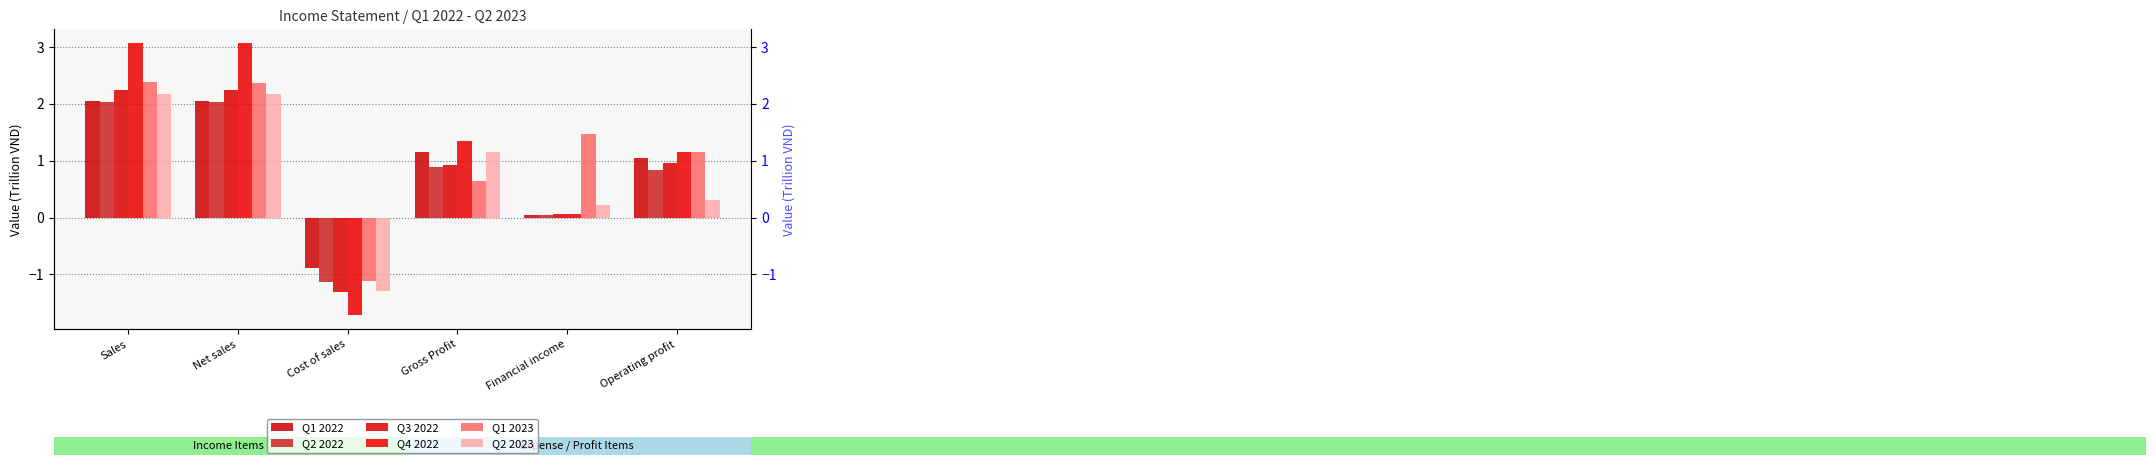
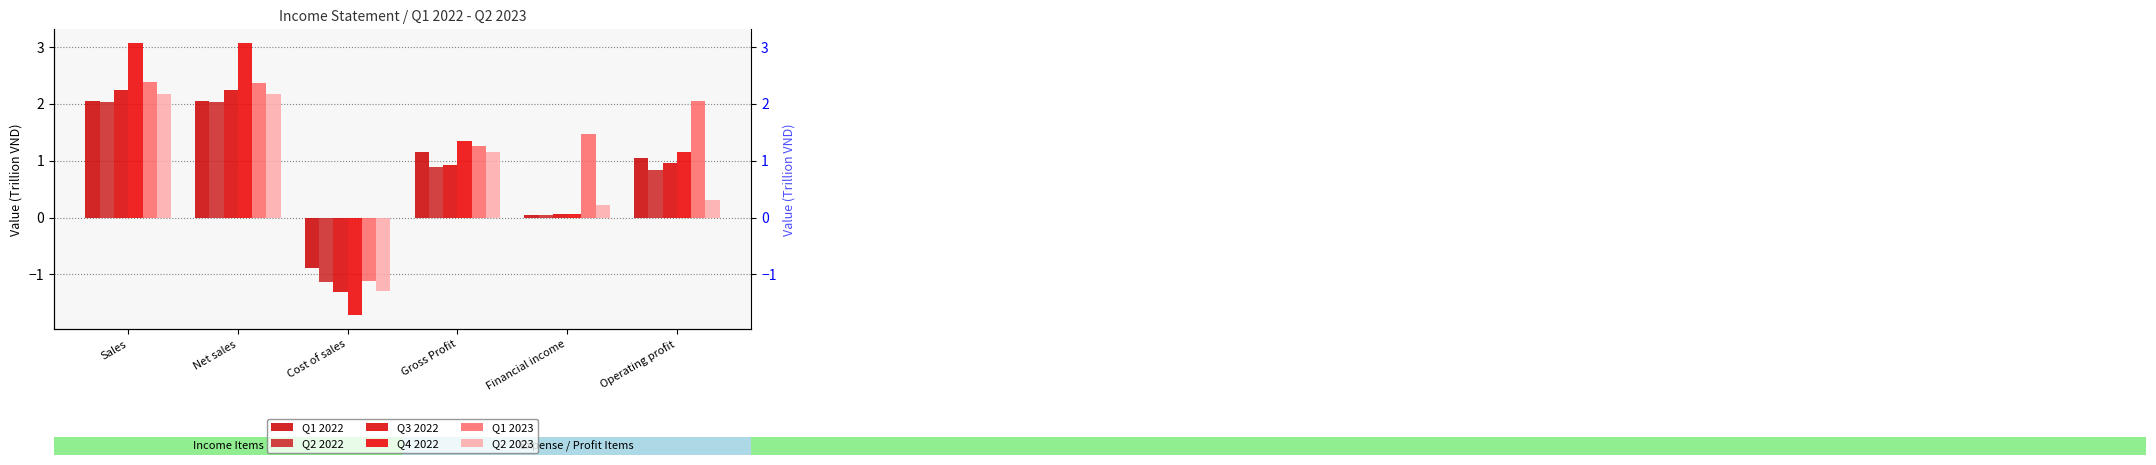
  {
    "Q1 2023": {
      "Sales": 2.4,
      "Net sales": 2.4,
      "Cost of sales": -1.1,
-     "Gross Profit": 0.6,
+     "Gross Profit": 1.3,
      "Financial income": 1.5,
-     "Operating profit": 1.1
+     "Operating profit": 2.0
    },
    "Q2 2023": {
      "Sales": 2.2,
      "Net sales": 2.2,
      "Cost of sales": -1.3,
      "Gross Profit": 1.2,
      "Financial income": 0.2,
      "Operating profit": 0.3
    }
  }
